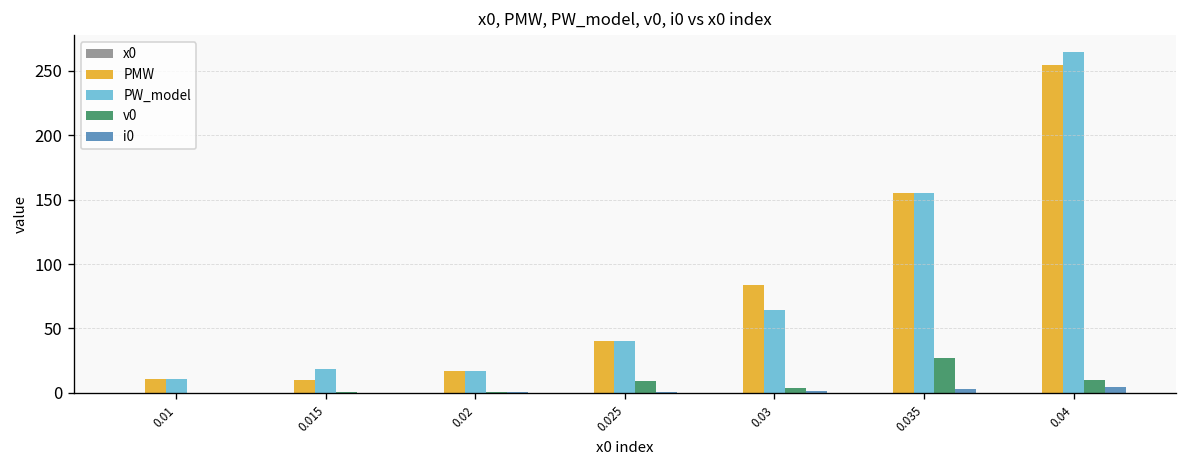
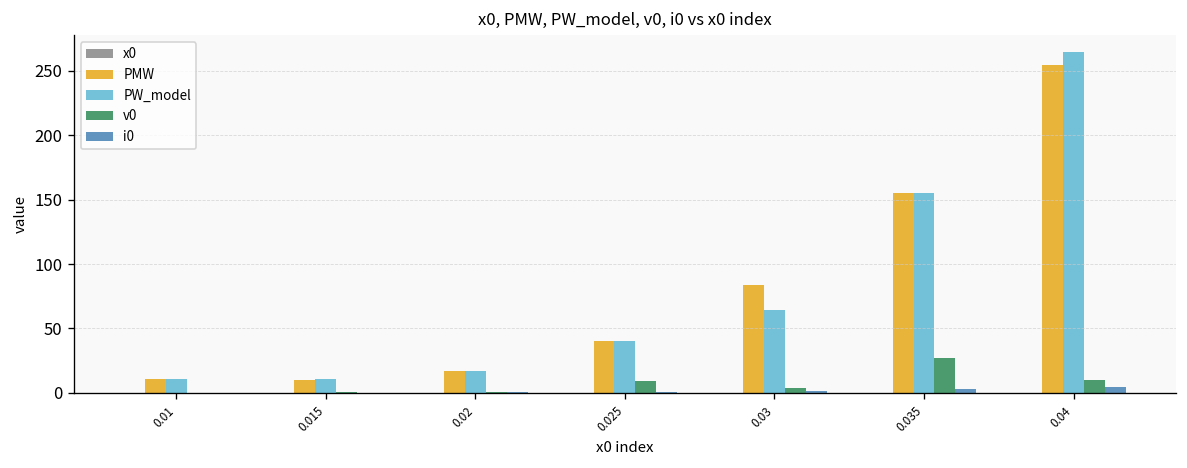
  {
    "PMW": {
      "0.01": 11,
      "0.015": 10,
      "0.02": 17,
      "0.025": 40,
      "0.03": 84,
      "0.035": 155,
      "0.04": 255
    },
    "PW_model": {
      "0.01": 10,
-     "0.015": 18,
+     "0.015": 10,
      "0.02": 17,
      "0.025": 40,
      "0.03": 64,
      "0.035": 155,
      "0.04": 265
    },
    "v0": {
      "0.025": 9,
      "0.03": 3,
      "0.035": 27,
      "0.04": 10
    },
    "i0": {
      "0.035": 3,
      "0.04": 4
    }
  }
